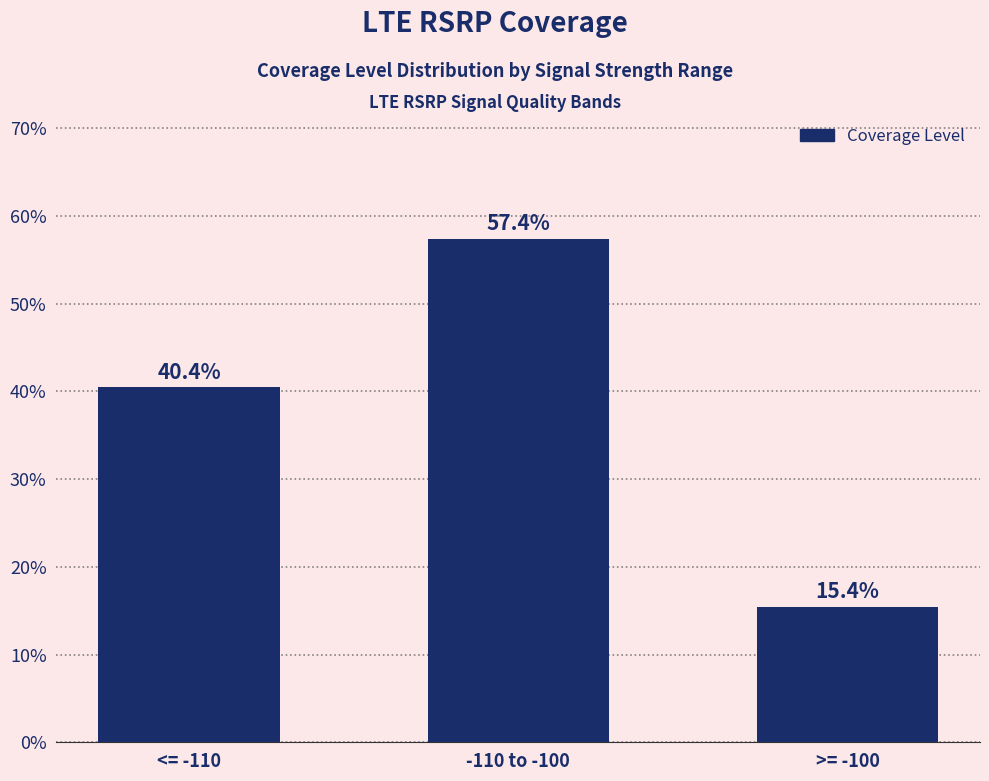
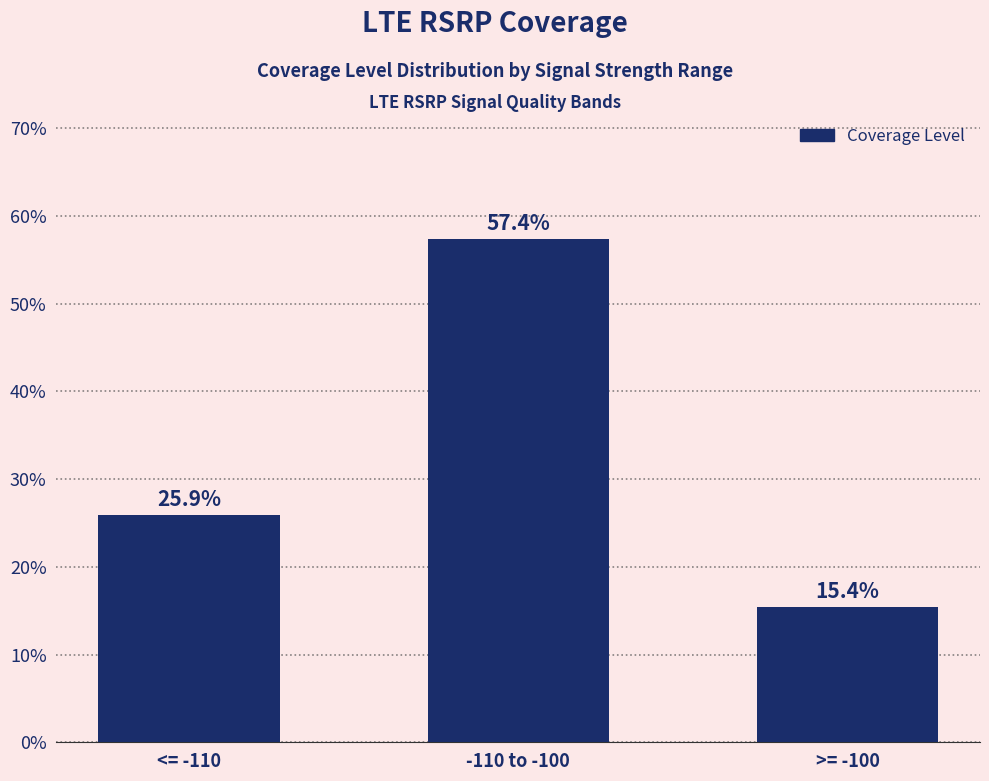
  {
-   "<= -110": "40.4%",
+   "<= -110": "25.9%",
    "-110 to -100": "57.4%",
    ">= -100": "15.4%"
  }
